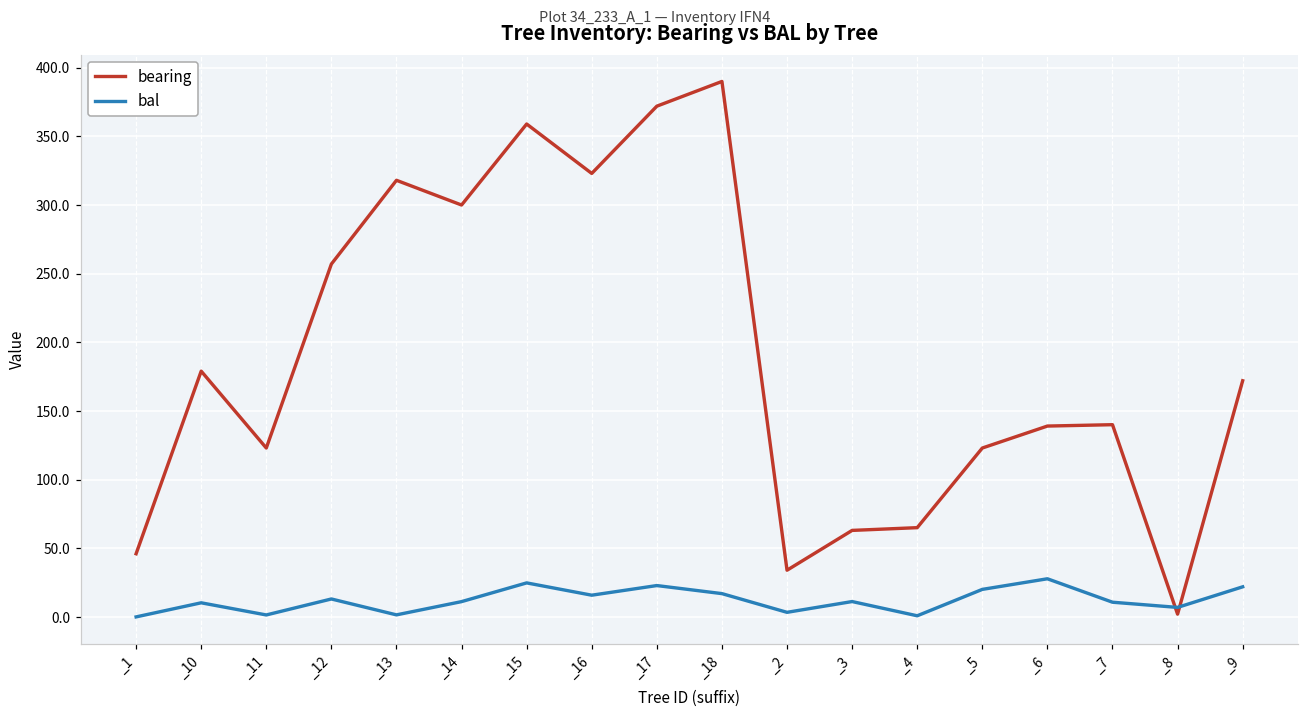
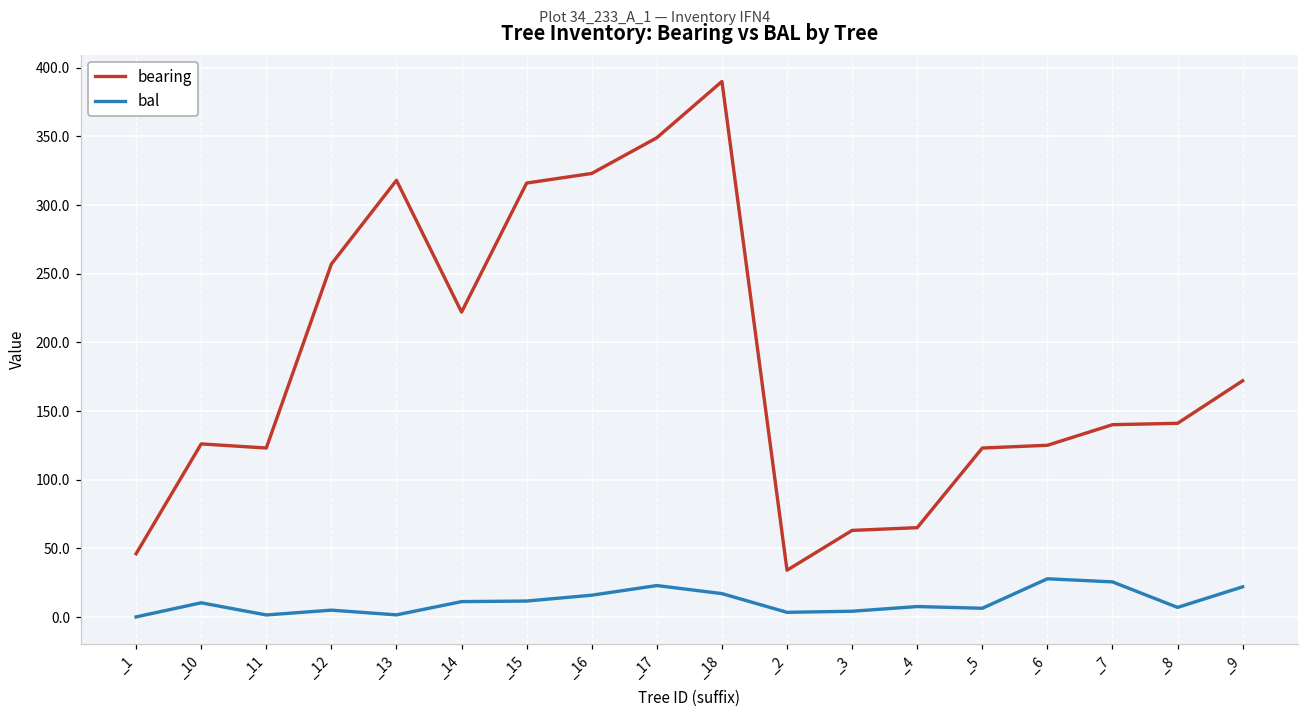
  {
    "bearing": {
      "_1": 46,
-     "_10": 179,
+     "_10": 126,
      "_11": 123,
      "_12": 257,
      "_13": 318,
-     "_14": 300,
-     "_15": 359,
+     "_14": 222,
+     "_15": 316,
      "_16": 323,
-     "_17": 372,
+     "_17": 349,
      "_18": 390,
      "_2": 34,
      "_3": 63,
      "_4": 65,
      "_5": 123,
-     "_6": 139,
+     "_6": 125,
      "_7": 140,
-     "_8": 2,
+     "_8": 141,
      "_9": 172
    },
    "bal": {
      "_1": 0,
      "_10": 10,
      "_11": 1,
-     "_12": 13,
+     "_12": 5,
      "_13": 1,
      "_14": 11,
-     "_15": 25,
+     "_15": 12,
      "_16": 16,
      "_17": 23,
      "_18": 17,
      "_2": 3,
-     "_3": 11,
-     "_4": 1,
-     "_5": 20,
+     "_3": 4,
+     "_4": 8,
+     "_5": 6,
      "_6": 28,
-     "_7": 11,
+     "_7": 26,
      "_8": 7,
      "_9": 22
    }
  }
